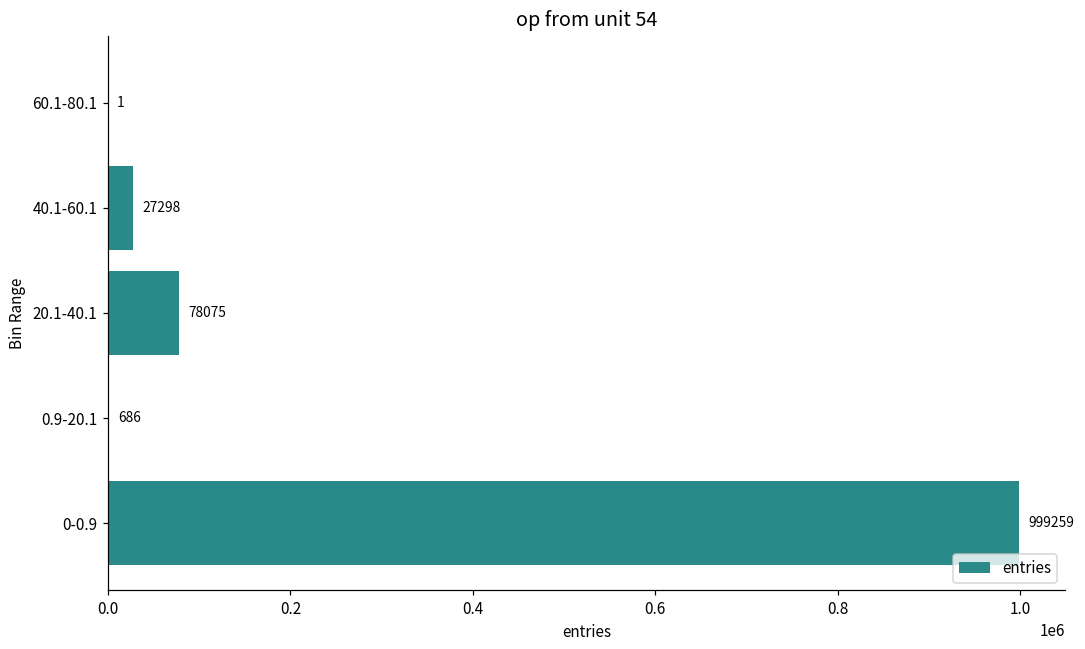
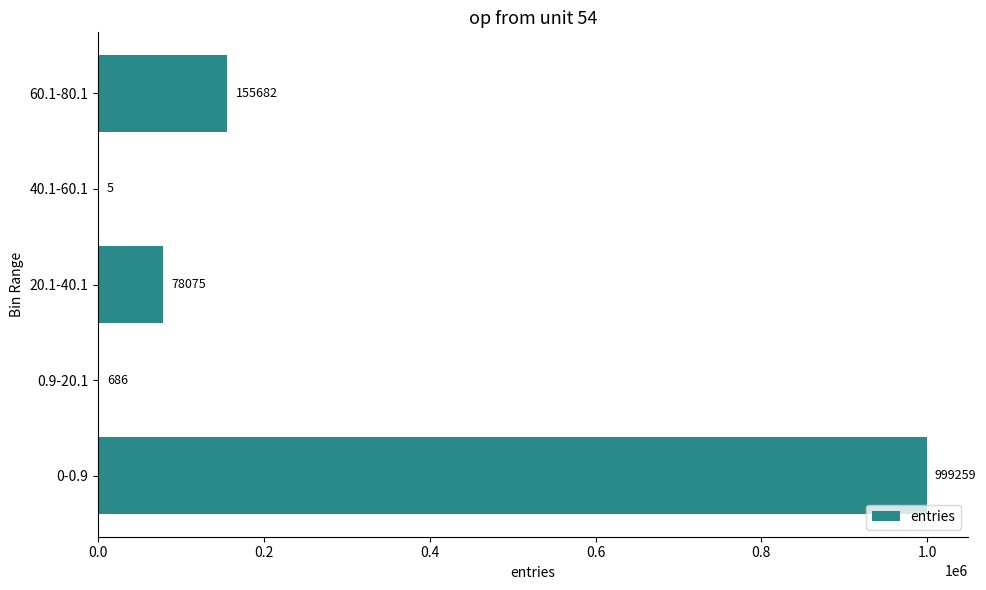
  {
-   "60.1-80.1": 1,
-   "40.1-60.1": 27298,
+   "60.1-80.1": 155682,
+   "40.1-60.1": 5,
    "20.1-40.1": 78075,
    "0.9-20.1": 686,
    "0-0.9": 999259
  }
